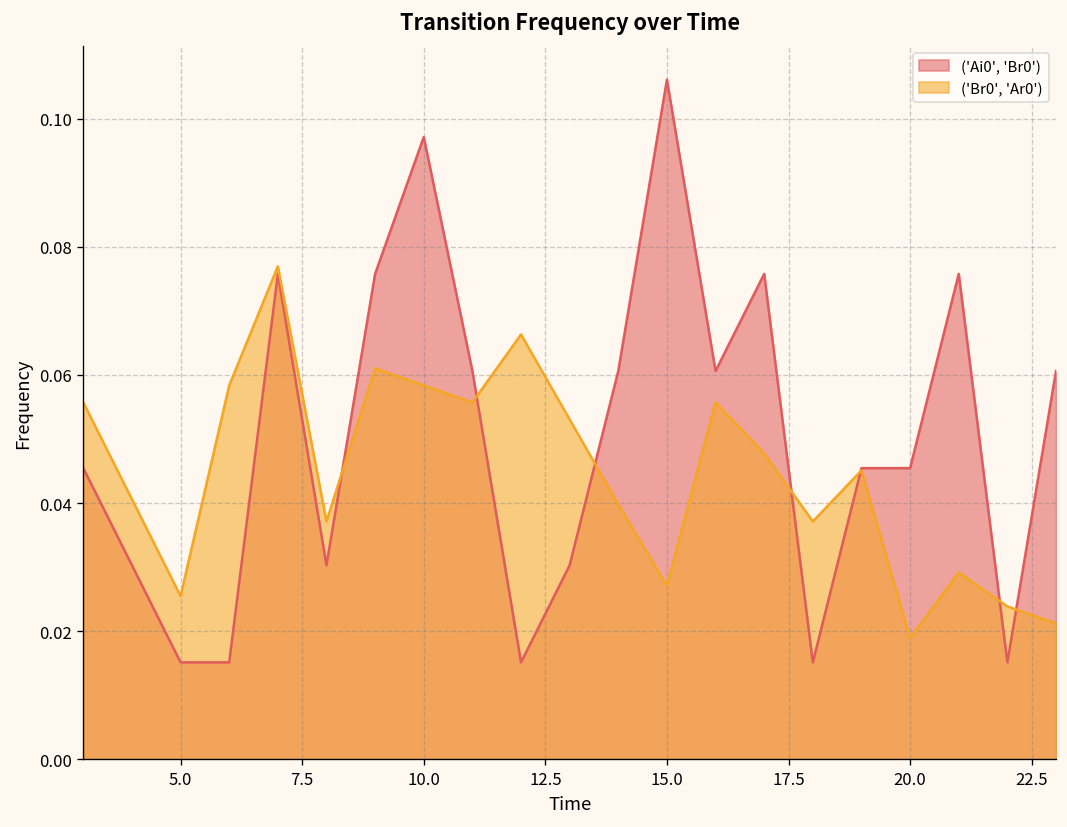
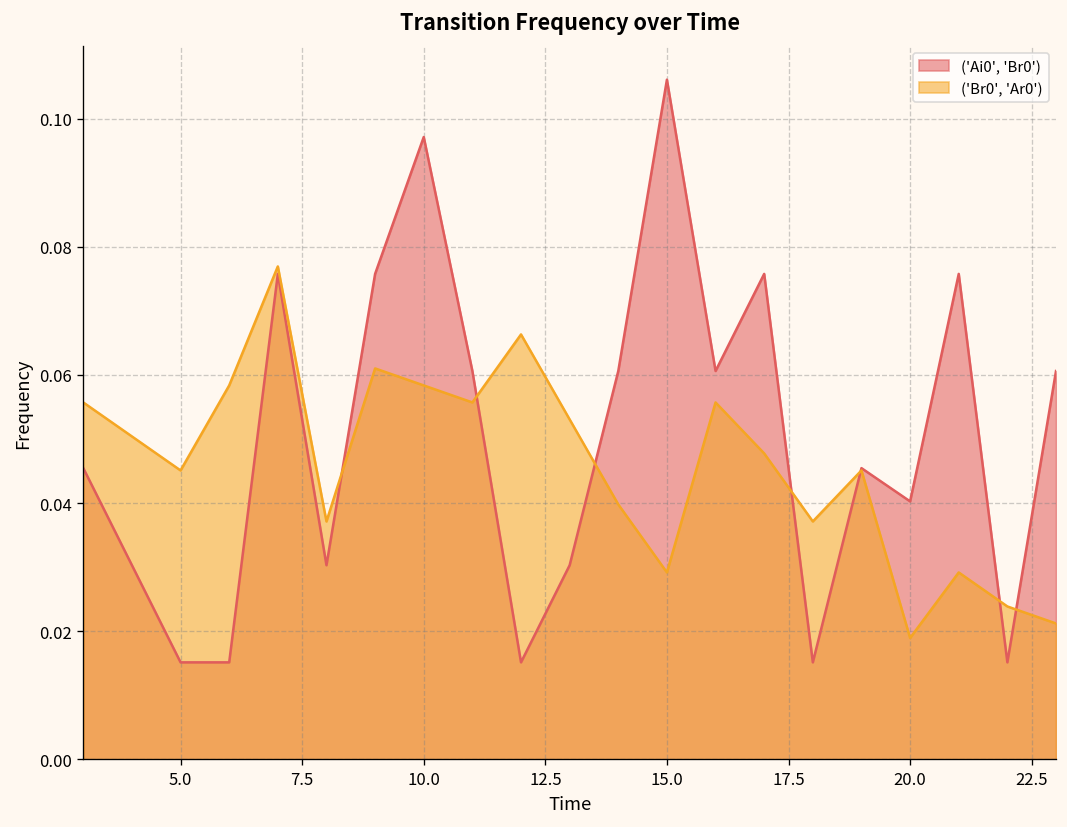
  {
    "('Ai0', 'Br0')": {
      "5.0": 0.015,
      "10.0": 0.097,
      "15.0": 0.106,
-     "20.0": 0.045
+     "20.0": 0.040
    },
    "('Br0', 'Ar0')": {
-     "5.0": 0.025,
+     "5.0": 0.045,
      "10.0": 0.058,
-     "15.0": 0.027,
+     "15.0": 0.029,
      "20.0": 0.019
    }
  }
